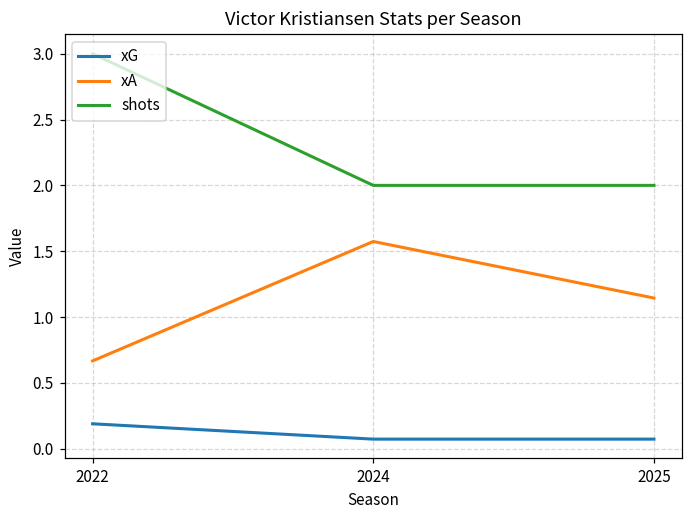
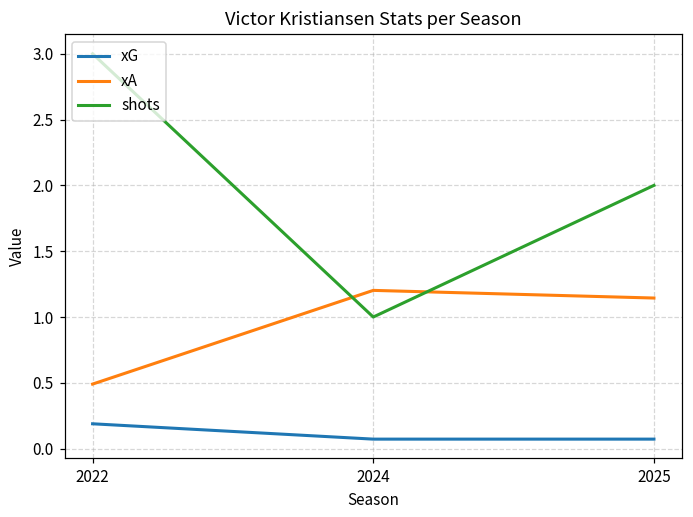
  {
    "xG": {
      "2022": 0.19,
      "2024": 0.07,
      "2025": 0.07
    },
    "xA": {
-     "2022": 0.67,
-     "2024": 1.57,
+     "2022": 0.49,
+     "2024": 1.20,
      "2025": 1.14
    },
    "shots": {
-     "2024": 2,
+     "2024": 1,
      "2025": 2
    }
  }
